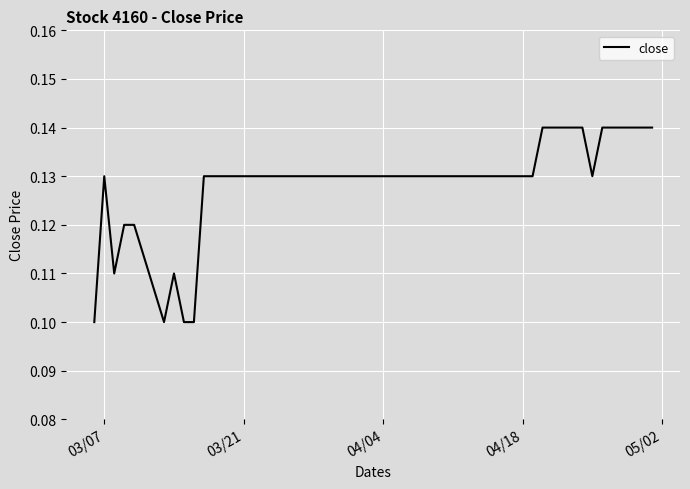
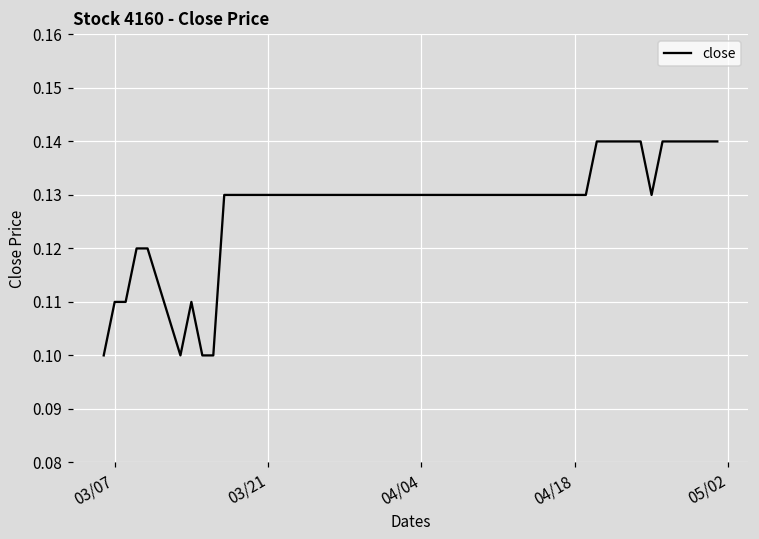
  {
-   "03/07": 0.13,
+   "03/07": 0.11,
    "03/21": 0.13,
    "04/04": 0.13,
    "04/18": 0.13
  }
